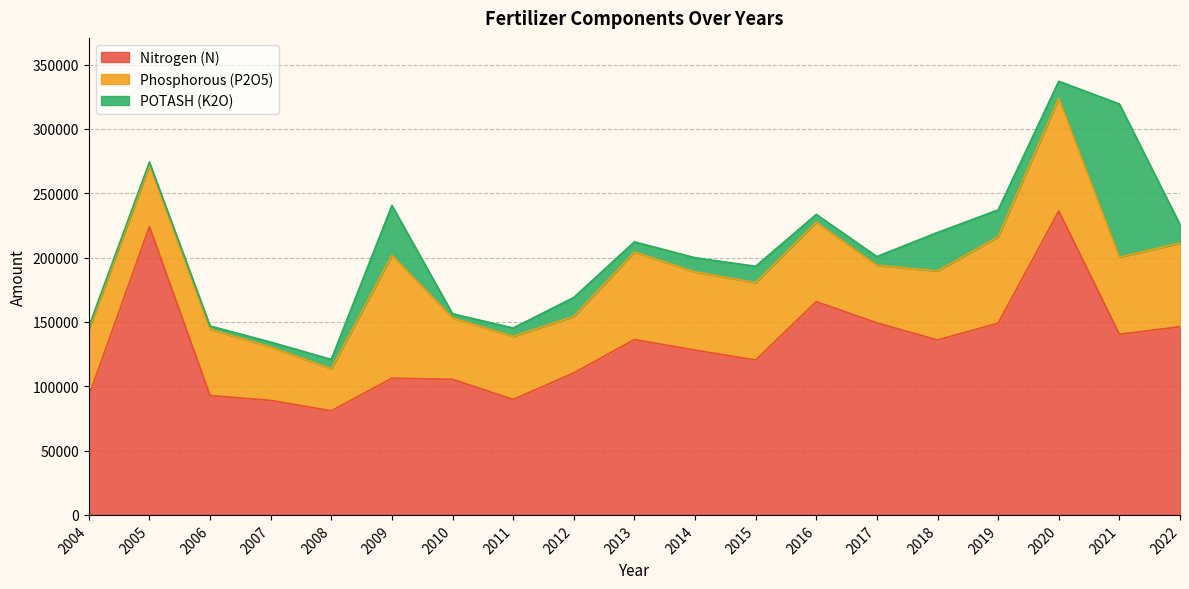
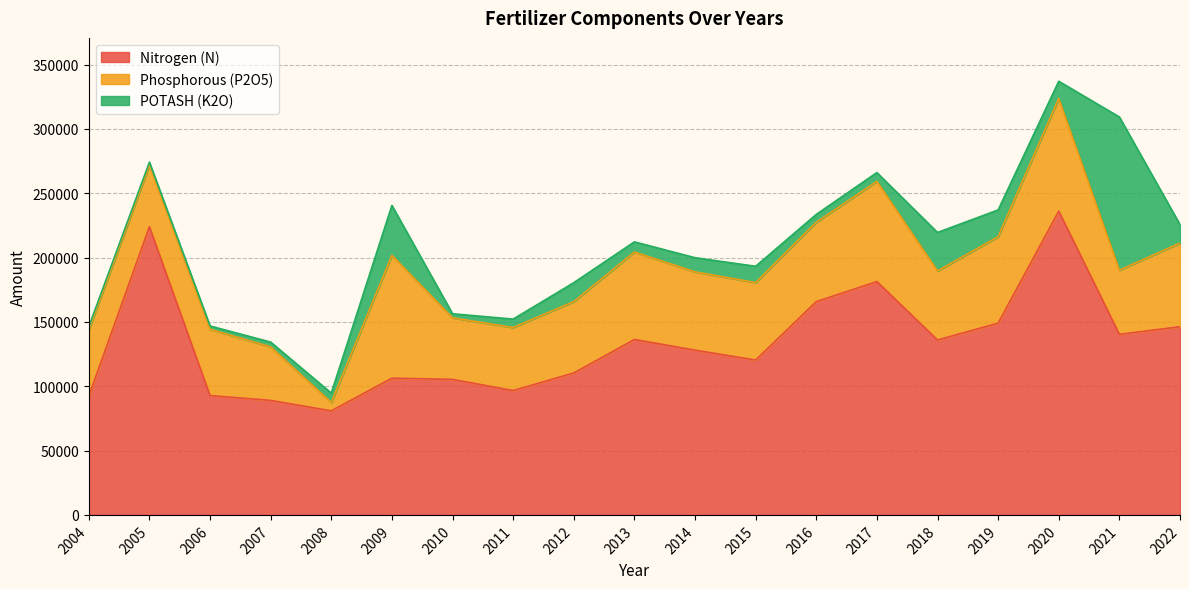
  {
    "Nitrogen (N)": {
      "2004": 92000,
      "2005": 224000,
      "2006": 93000,
      "2007": 89000,
      "2008": 81000,
      "2009": 106000,
      "2010": 105000,
-     "2011": 90000,
+     "2011": 97000,
      "2012": 110000,
      "2013": 136000,
      "2014": 128000,
      "2015": 120000,
      "2016": 166000,
-     "2017": 149000,
+     "2017": 181000,
      "2018": 136000,
      "2019": 149000,
      "2020": 236000,
      "2021": 140000,
      "2022": 146000
    },
    "Phosphorous (P2O5)": {
      "2004": 52000,
      "2005": 48000,
      "2006": 52000,
      "2007": 42000,
-     "2008": 33000,
+     "2008": 7000,
      "2009": 96000,
      "2010": 48000,
      "2011": 49000,
-     "2012": 44000,
+     "2012": 55000,
      "2013": 68000,
      "2014": 61000,
      "2015": 60000,
      "2016": 62000,
-     "2017": 45000,
+     "2017": 78000,
      "2018": 54000,
      "2019": 67000,
      "2020": 88000,
-     "2021": 60000,
+     "2021": 50000,
      "2022": 65000
    },
    "POTASH (K2O)": {
      "2004": 2000,
      "2005": 2000,
      "2006": 3000,
      "2007": 4000,
      "2008": 7000,
      "2009": 39000,
      "2010": 3000,
      "2011": 7000,
      "2012": 15000,
      "2013": 8000,
      "2014": 11000,
      "2015": 13000,
      "2016": 6000,
      "2017": 7000,
      "2018": 30000,
      "2019": 21000,
      "2020": 13000,
      "2021": 119000,
      "2022": 14000
    }
  }
